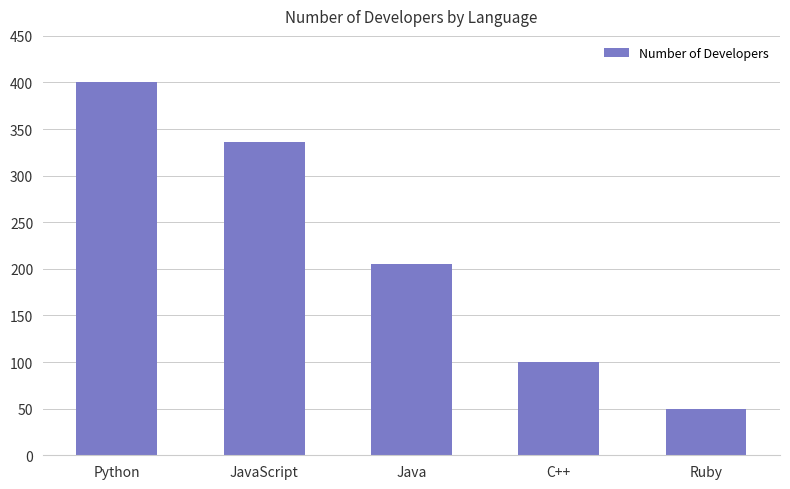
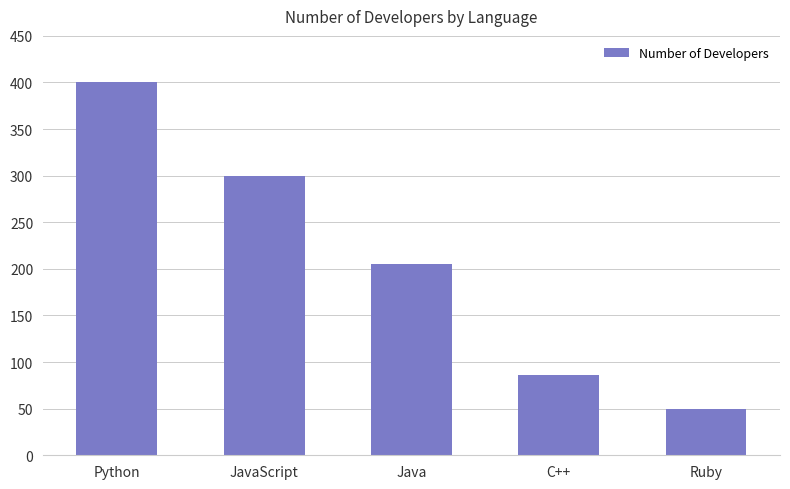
  {
    "Python": 400,
-   "JavaScript": 340,
+   "JavaScript": 300,
    "Java": 210,
-   "C++": 100,
+   "C++": 90,
    "Ruby": 50
  }
